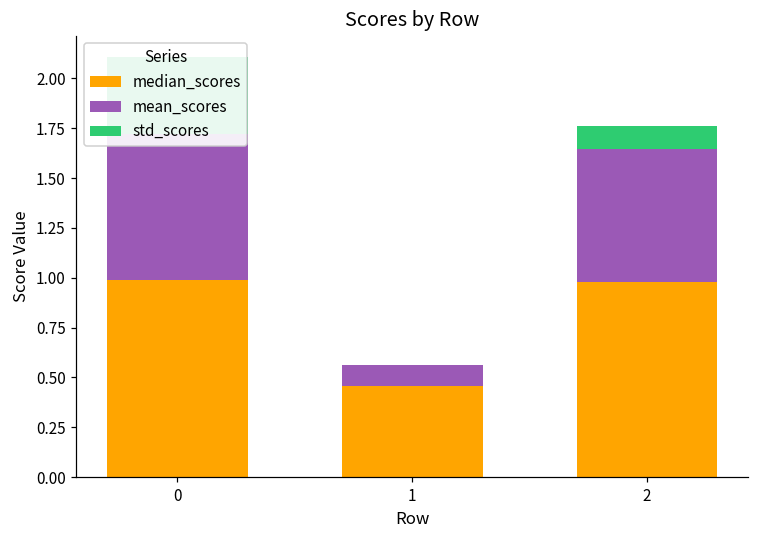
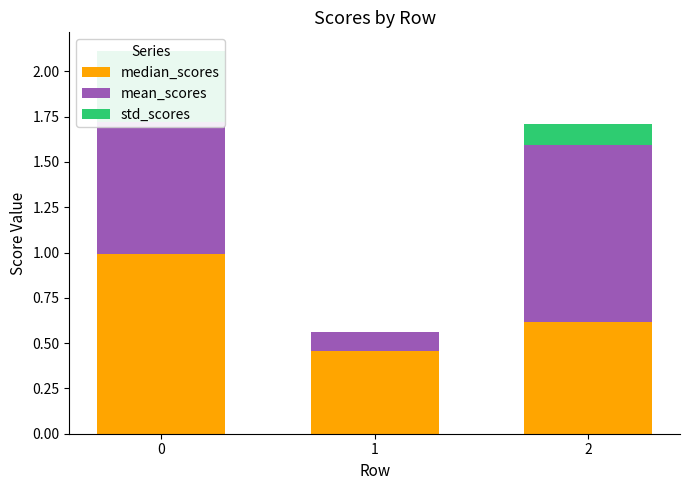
  {
    "median_scores": {
      "0": 0.99,
      "1": 0.46,
-     "2": 0.98
+     "2": 0.62
    },
    "mean_scores": {
      "1": 0.10,
-     "2": 0.67
+     "2": 0.98
    },
    "std_scores": {
      "1": 0.00,
      "2": 0.12
    }
  }
